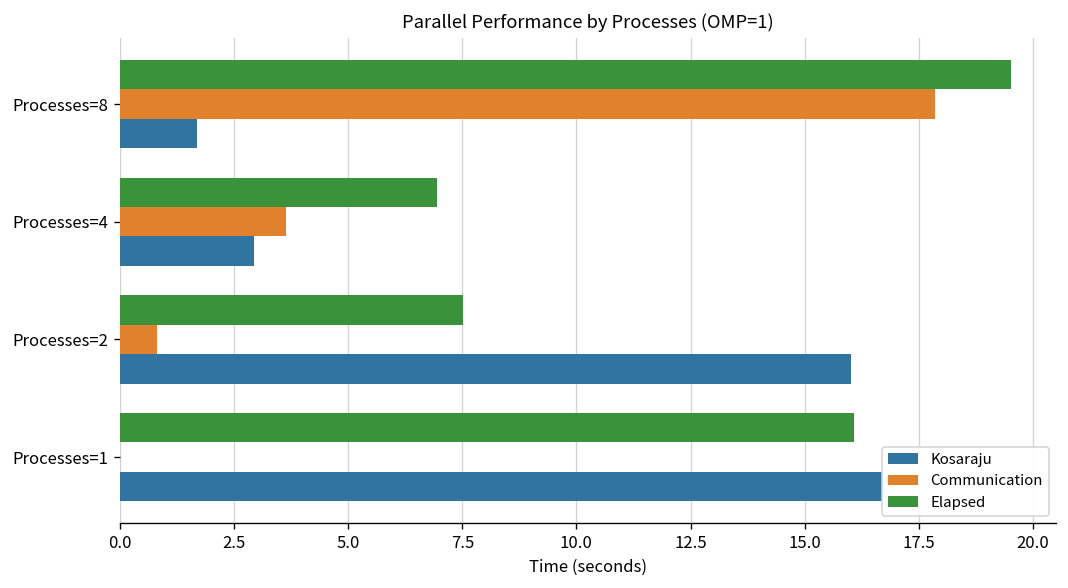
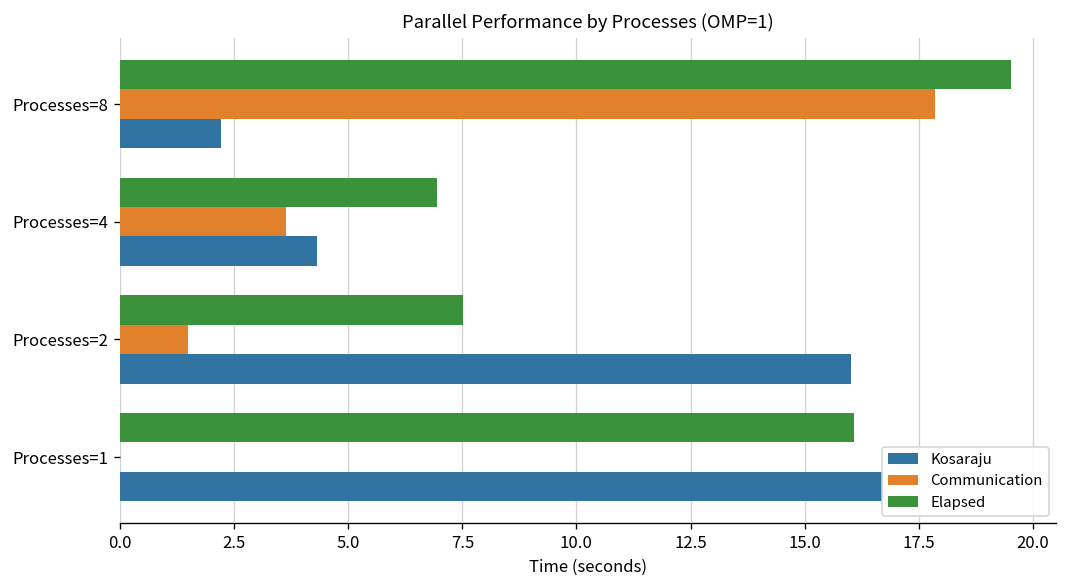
  {
    "Kosaraju": {
-     "Processes=8": 1.7,
-     "Processes=4": 2.9,
+     "Processes=8": 2.2,
+     "Processes=4": 4.3,
      "Processes=2": 16.0,
      "Processes=1": 16.7
    },
    "Communication": {
      "Processes=8": 17.9,
      "Processes=4": 3.6,
-     "Processes=2": 0.8,
+     "Processes=2": 1.5,
      "Processes=1": 0.0
    },
    "Elapsed": {
      "Processes=8": 19.5,
      "Processes=4": 6.9,
      "Processes=2": 7.5,
      "Processes=1": 16.1
    }
  }
